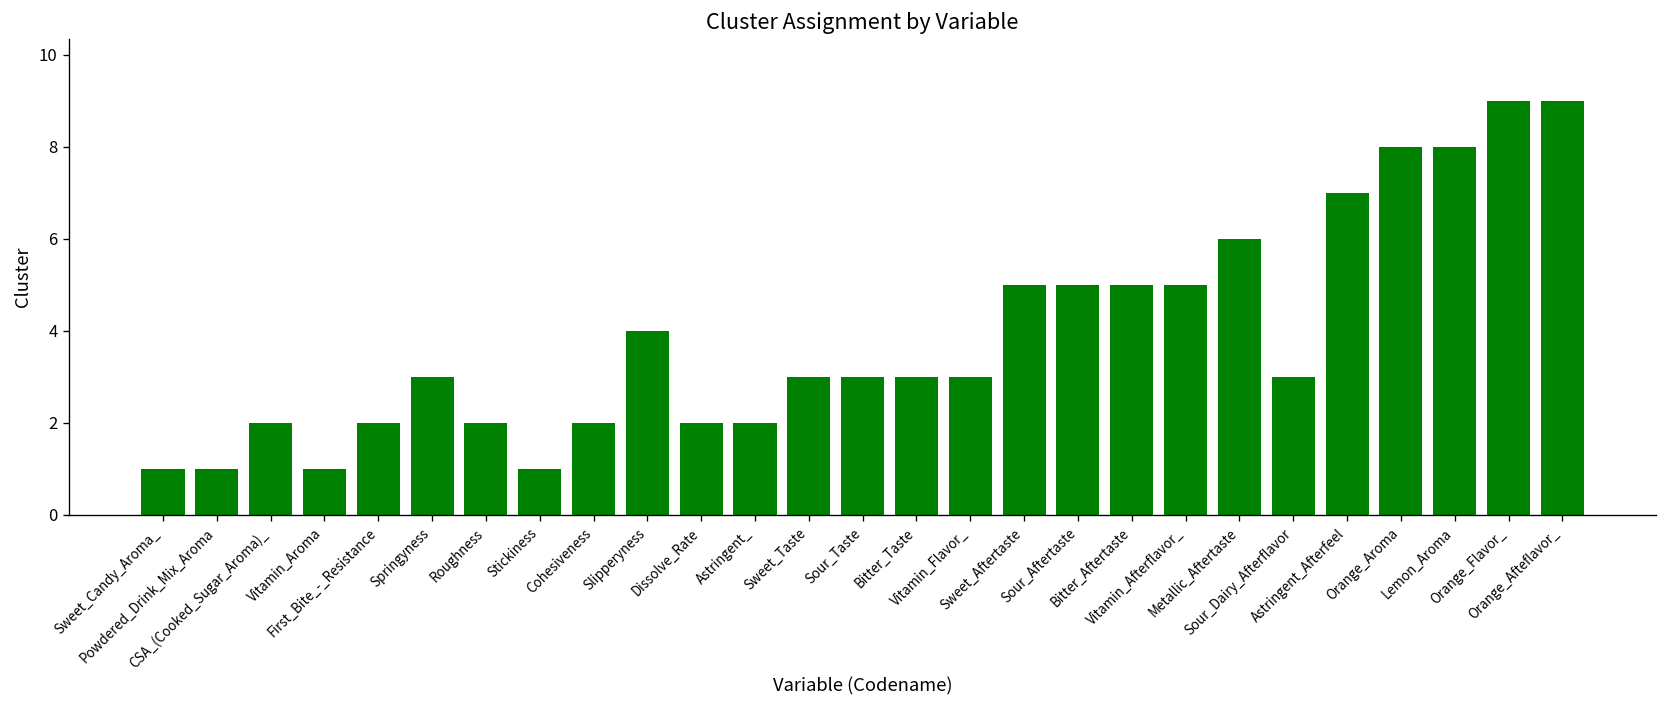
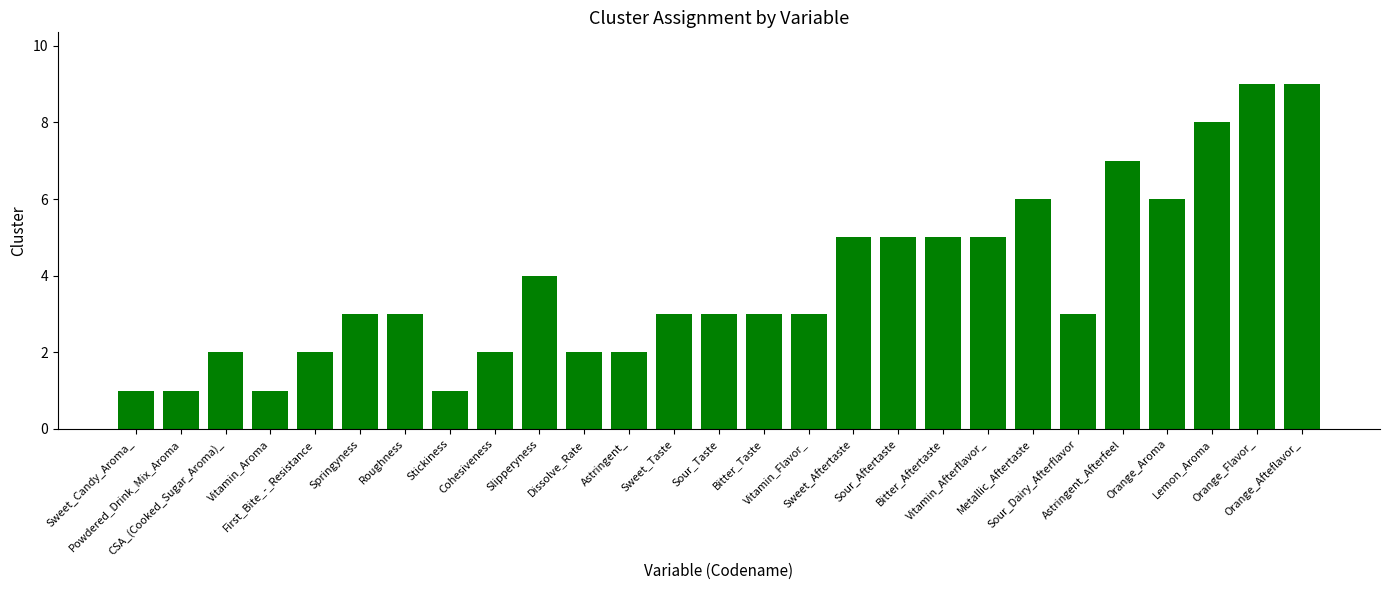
  {
    "Sweet_Candy_Aroma_": 1,
    "Powdered_Drink_Mix_Aroma": 1,
    "CSA_(Cooked_Sugar_Aroma)_": 2,
    "Vitamin_Aroma": 1,
    "First_Bite_-_Resistance": 2,
    "Springyness": 3,
-   "Roughness": 2,
+   "Roughness": 3,
    "Stickiness": 1,
    "Cohesiveness": 2,
    "Slipperyness": 4,
    "Dissolve_Rate": 2,
    "Astringent_": 2,
    "Sweet_Taste": 3,
    "Sour_Taste": 3,
    "Bitter_Taste": 3,
    "Vitamin_Flavor_": 3,
    "Sweet_Aftertaste": 5,
    "Sour_Aftertaste": 5,
    "Bitter_Aftertaste": 5,
    "Vitamin_Afterflavor_": 5,
    "Metallic_Aftertaste": 6,
    "Sour_Dairy_Afterflavor": 3,
    "Astringent_Afterfeel": 7,
-   "Orange_Aroma": 8,
+   "Orange_Aroma": 6,
    "Lemon_Aroma": 8,
    "Orange_Flavor_": 9,
    "Orange_Afteflavor_": 9
  }
